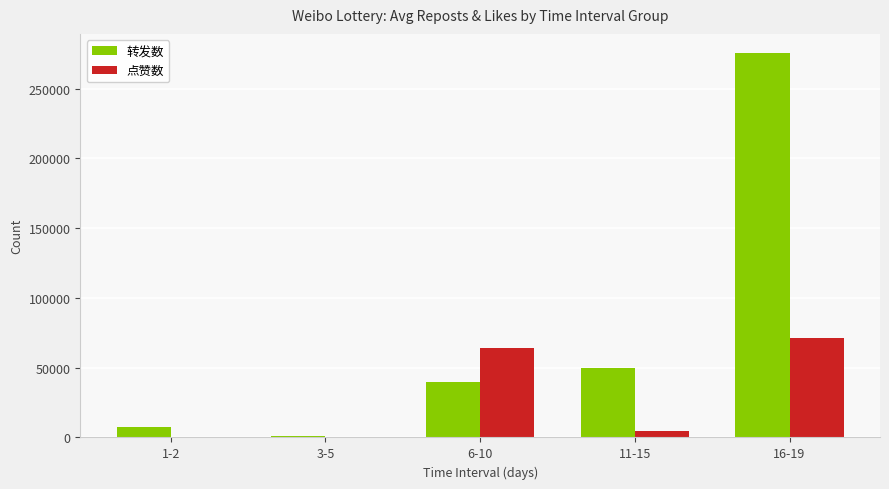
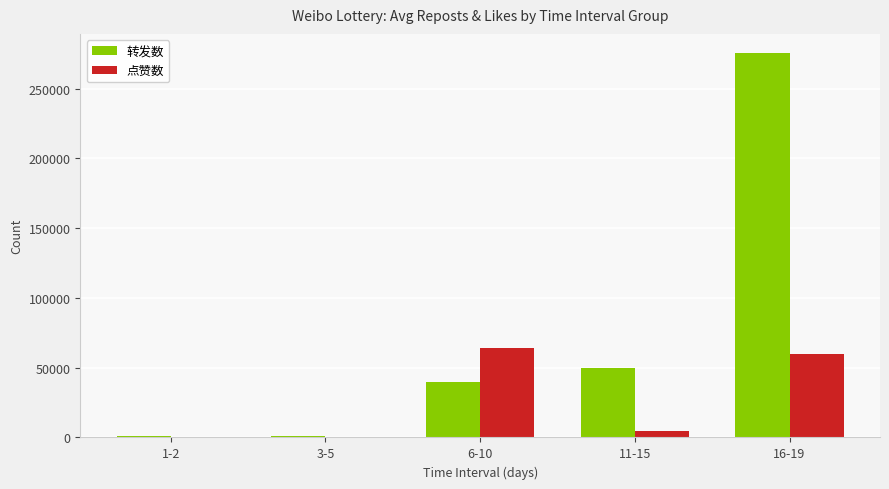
  {
    "转发数": {
-     "1-2": 7000,
+     "1-2": 1000,
      "6-10": 40000,
      "11-15": 49000,
      "16-19": 275000
    },
    "点赞数": {
      "6-10": 64000,
      "11-15": 5000,
-     "16-19": 72000
+     "16-19": 59000
    }
  }
